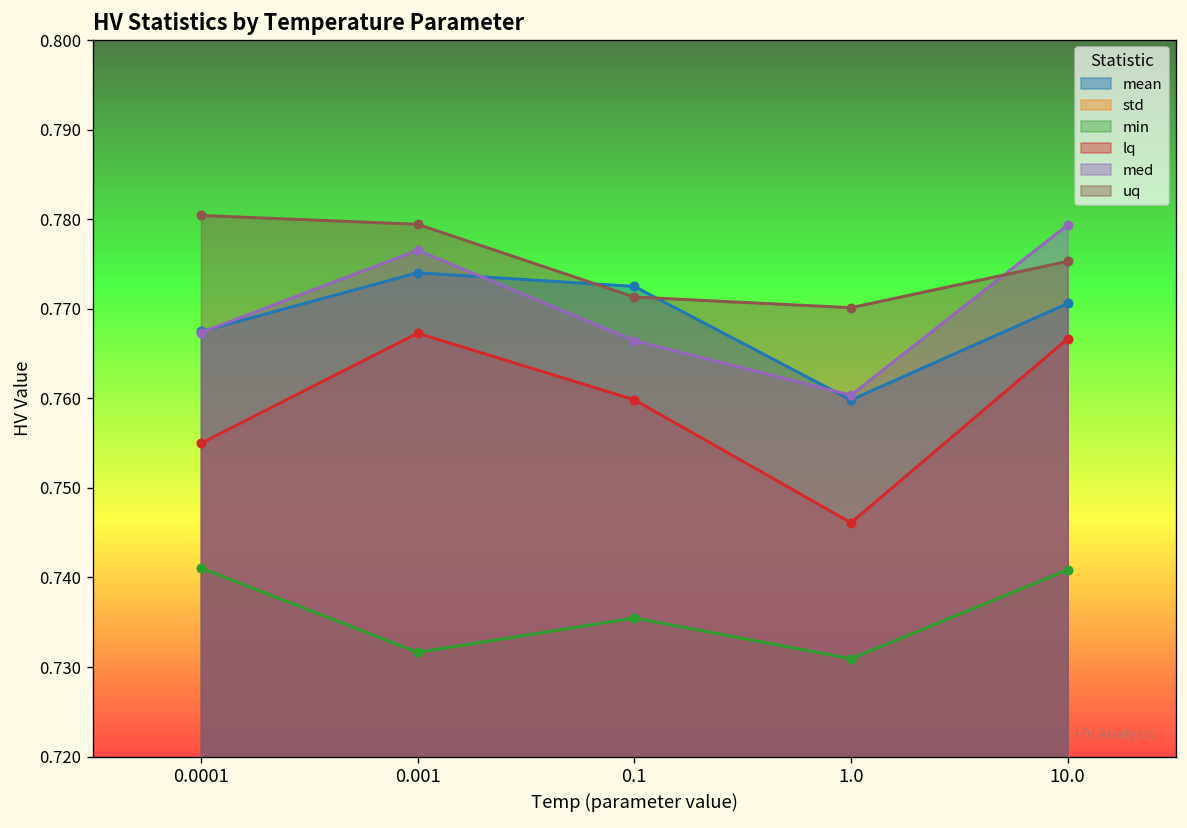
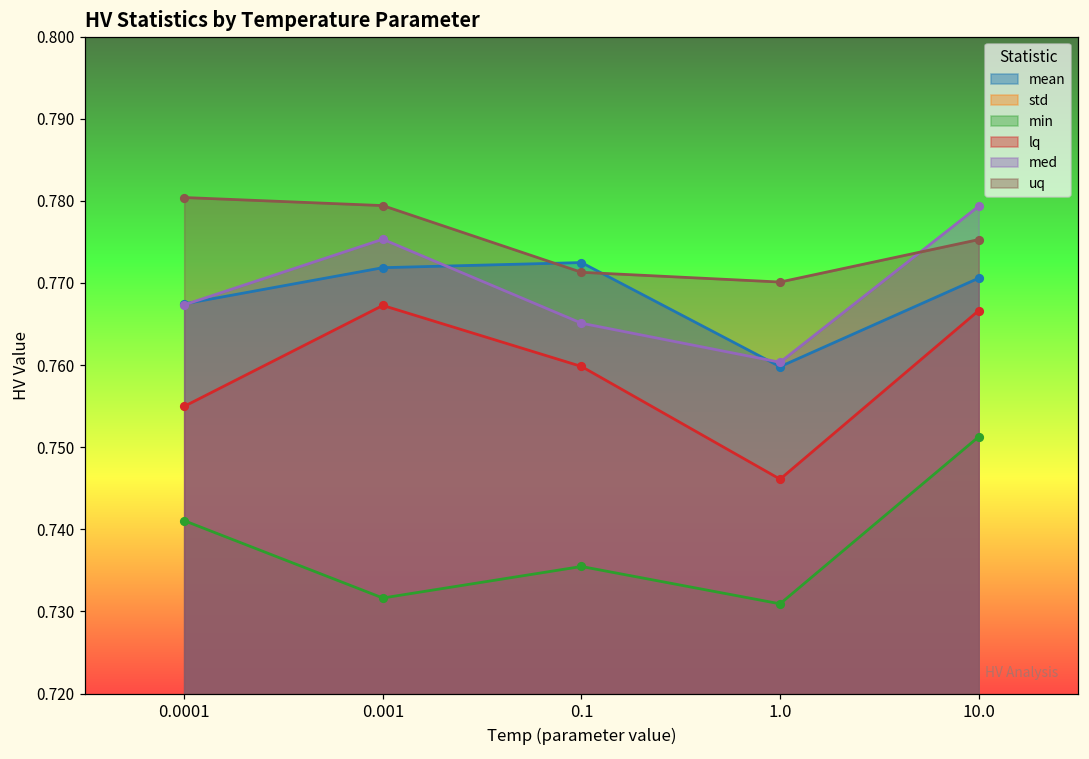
  {
    "mean": {
-     "0.001": 0.774,
+     "0.001": 0.772,
      "0.1": 0.772,
      "1.0": 0.760,
      "10.0": 0.771
    },
    "min": {
      "0.0001": 0.741,
      "0.001": 0.732,
      "0.1": 0.735,
      "1.0": 0.731,
-     "10.0": 0.741
+     "10.0": 0.751
    },
    "med": {
-     "0.001": 0.777,
-     "0.1": 0.766,
+     "0.001": 0.775,
+     "0.1": 0.765,
      "1.0": 0.760,
      "10.0": 0.779
    }
  }
